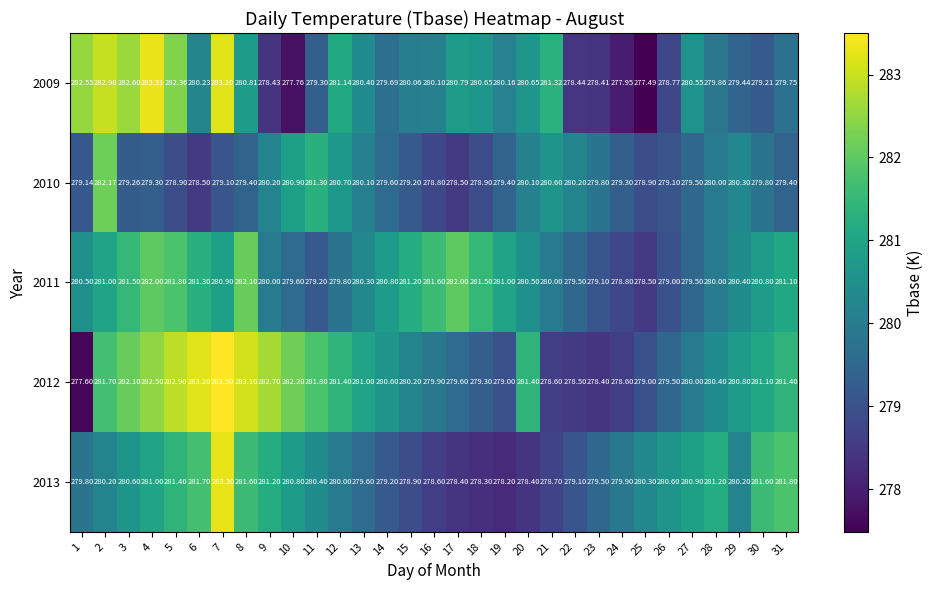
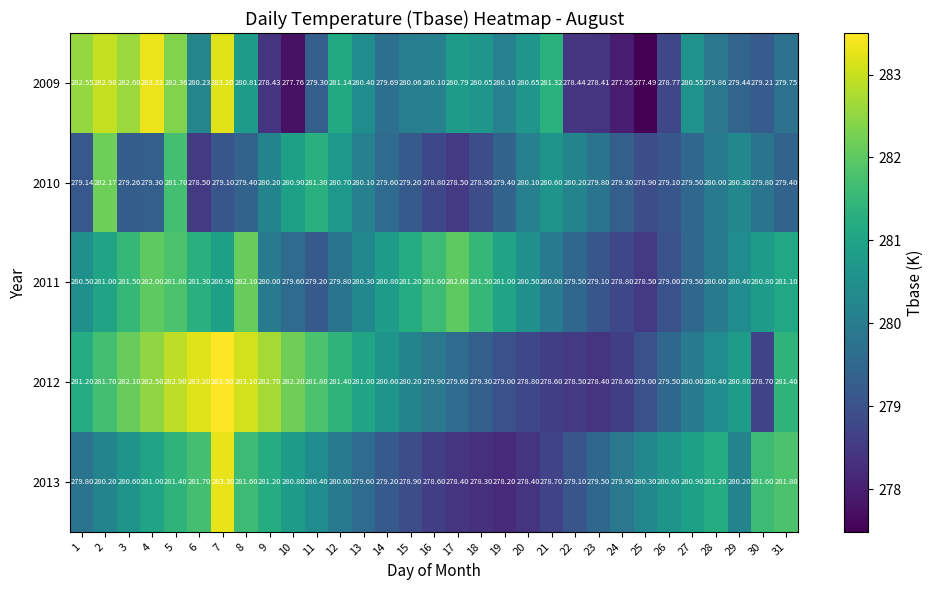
  {
    "2009": {
      "1": 282.55,
      "2": 282.98,
      "3": 282.60,
      "4": 283.31,
      "5": 282.36,
      "6": 280.23,
      "7": 283.20,
      "8": 280.81,
      "9": 278.43,
      "10": 277.76,
      "11": 279.30,
      "12": 281.14,
      "13": 280.40,
      "14": 279.69,
      "15": 280.06,
      "16": 280.10,
      "17": 280.79,
      "18": 280.65,
      "19": 280.16,
      "20": 280.65,
      "21": 281.32,
      "22": 278.44,
      "23": 278.41,
      "24": 277.95,
      "25": 277.49,
      "26": 278.77,
      "27": 280.55,
      "28": 279.86,
      "29": 279.44,
      "30": 279.21,
      "31": 279.75
    },
    "2010": {
      "1": 279.14,
      "2": 282.17,
      "3": 279.26,
      "4": 279.30,
-     "5": 278.90,
+     "5": 281.70,
      "6": 278.50,
      "7": 279.10,
      "8": 279.40,
      "9": 280.20,
      "10": 280.90,
      "11": 281.30,
      "12": 280.70,
      "13": 280.10,
      "14": 279.60,
      "15": 279.20,
      "16": 278.80,
      "17": 278.50,
      "18": 278.90,
      "19": 279.40,
      "20": 280.10,
      "21": 280.60,
      "22": 280.20,
      "23": 279.80,
      "24": 279.30,
      "25": 278.90,
      "26": 279.10,
      "27": 279.50,
      "28": 280.00,
      "29": 280.30,
      "30": 279.80,
      "31": 279.40
    },
    "2011": {
      "1": 280.50,
      "2": 281.00,
      "3": 281.50,
      "4": 282.00,
      "5": 281.80,
      "6": 281.30,
      "7": 280.90,
      "8": 282.10,
      "9": 280.00,
      "10": 279.60,
      "11": 279.20,
      "12": 279.80,
      "13": 280.30,
      "14": 280.80,
      "15": 281.20,
      "16": 281.60,
      "17": 282.00,
      "18": 281.50,
      "19": 281.00,
      "20": 280.50,
      "21": 280.00,
      "22": 279.50,
      "23": 279.10,
      "24": 278.80,
      "25": 278.50,
      "26": 279.00,
      "27": 279.50,
      "28": 280.00,
      "29": 280.40,
      "30": 280.80,
      "31": 281.10
    },
    "2012": {
-     "1": 277.60,
+     "1": 281.20,
      "2": 281.70,
      "3": 282.10,
      "4": 282.50,
      "5": 282.90,
      "6": 283.20,
      "7": 283.50,
      "8": 283.10,
      "9": 282.70,
      "10": 282.20,
      "11": 281.80,
      "12": 281.40,
      "13": 281.00,
      "14": 280.60,
      "15": 280.20,
      "16": 279.90,
      "17": 279.60,
      "18": 279.30,
      "19": 279.00,
-     "20": 281.40,
+     "20": 278.80,
      "21": 278.60,
      "22": 278.50,
      "23": 278.40,
      "24": 278.60,
      "25": 279.00,
      "26": 279.50,
      "27": 280.00,
      "28": 280.40,
      "29": 280.80,
-     "30": 281.10,
+     "30": 278.70,
      "31": 281.40
    },
    "2013": {
      "1": 279.80,
      "2": 280.20,
      "3": 280.60,
      "4": 281.00,
      "5": 281.40,
      "6": 281.70,
      "7": 283.30,
      "8": 281.60,
      "9": 281.20,
      "10": 280.80,
      "11": 280.40,
      "12": 280.00,
      "13": 279.60,
      "14": 279.20,
      "15": 278.90,
      "16": 278.60,
      "17": 278.40,
      "18": 278.30,
      "19": 278.20,
      "20": 278.40,
      "21": 278.70,
      "22": 279.10,
      "23": 279.50,
      "24": 279.90,
      "25": 280.30,
      "26": 280.60,
      "27": 280.90,
      "28": 281.20,
      "29": 280.20,
      "30": 281.60,
      "31": 281.80
    }
  }
